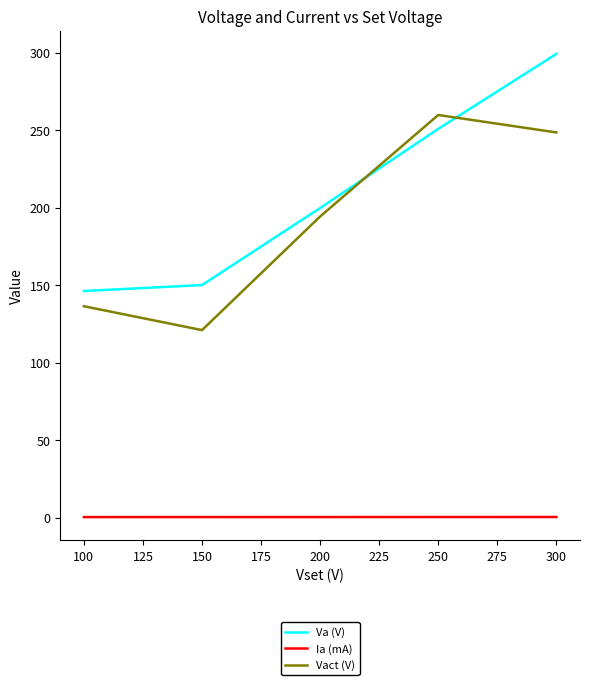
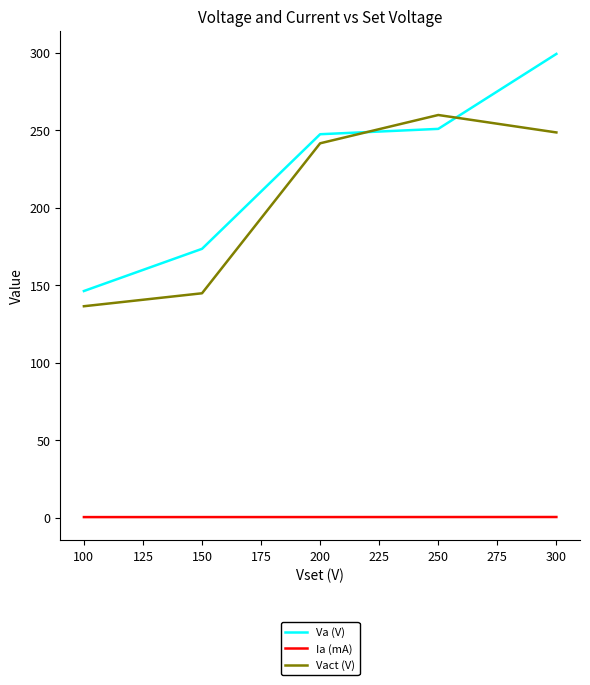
  {
    "Va (V)": {
      "100": 146,
-     "150": 150,
-     "200": 200,
+     "150": 173,
+     "200": 247,
      "250": 251,
      "300": 299
    },
    "Ia (mA)": {
      "100": 0,
      "150": 0,
      "200": 0,
      "250": 0,
      "300": 0
    },
    "Vact (V)": {
      "100": 136,
-     "150": 121,
-     "200": 194,
+     "150": 145,
+     "200": 241,
      "250": 260,
      "300": 248
    }
  }
